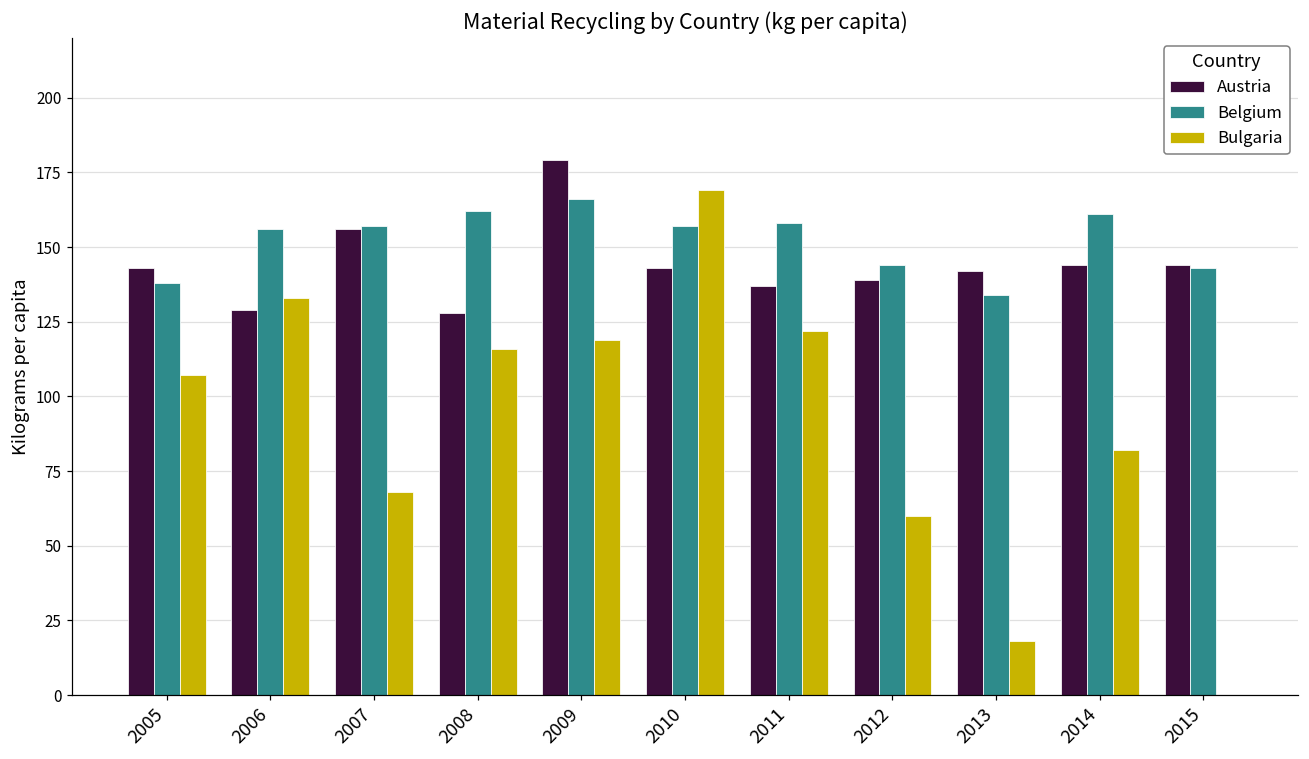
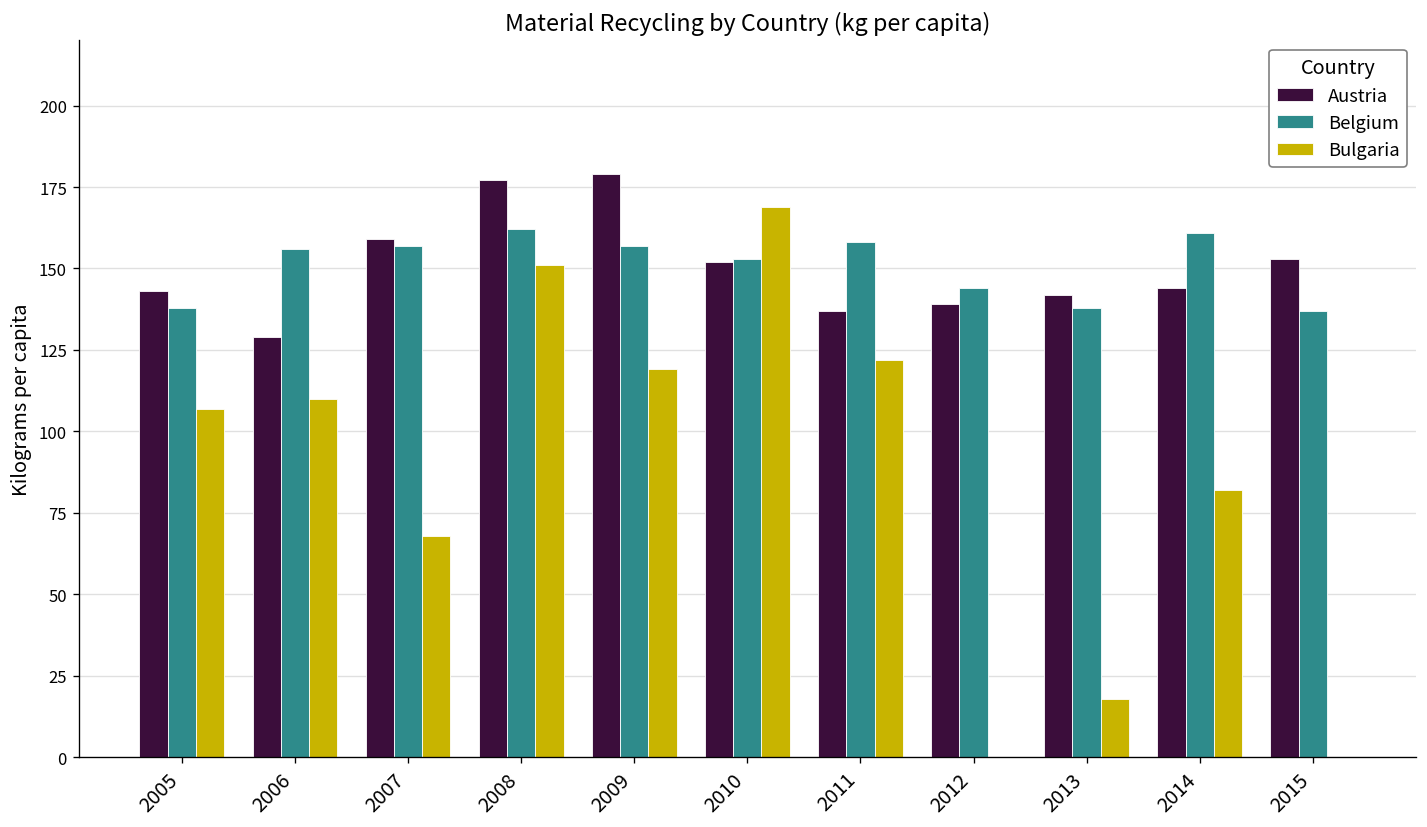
  {
    "Austria": {
      "2005": 143,
      "2006": 129,
-     "2007": 156,
-     "2008": 128,
+     "2007": 159,
+     "2008": 177,
      "2009": 179,
-     "2010": 143,
+     "2010": 152,
      "2011": 137,
      "2012": 139,
      "2013": 142,
      "2014": 144,
-     "2015": 144
+     "2015": 153
    },
    "Belgium": {
      "2005": 138,
      "2006": 156,
      "2007": 157,
      "2008": 162,
-     "2009": 166,
-     "2010": 157,
+     "2009": 157,
+     "2010": 153,
      "2011": 158,
      "2012": 144,
-     "2013": 134,
+     "2013": 138,
      "2014": 161,
-     "2015": 143
+     "2015": 137
    },
    "Bulgaria": {
      "2005": 107,
-     "2006": 133,
+     "2006": 110,
      "2007": 68,
-     "2008": 116,
+     "2008": 151,
      "2009": 119,
      "2010": 169,
      "2011": 122,
-     "2012": 60,
+     "2012": 0,
      "2013": 18,
      "2014": 82,
      "2015": 0
    }
  }
